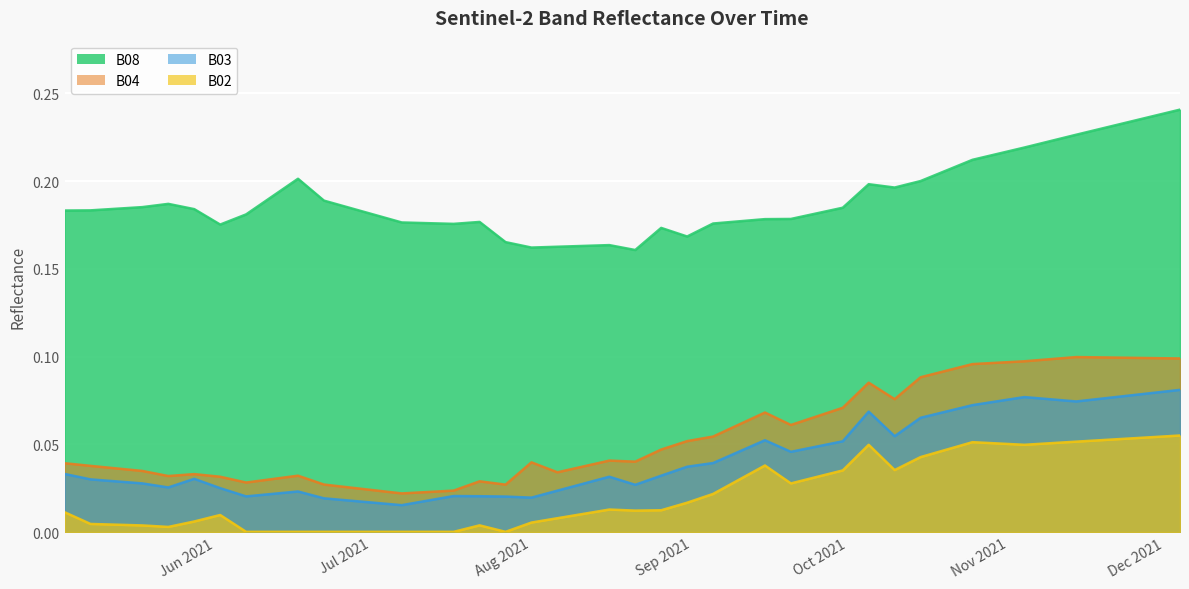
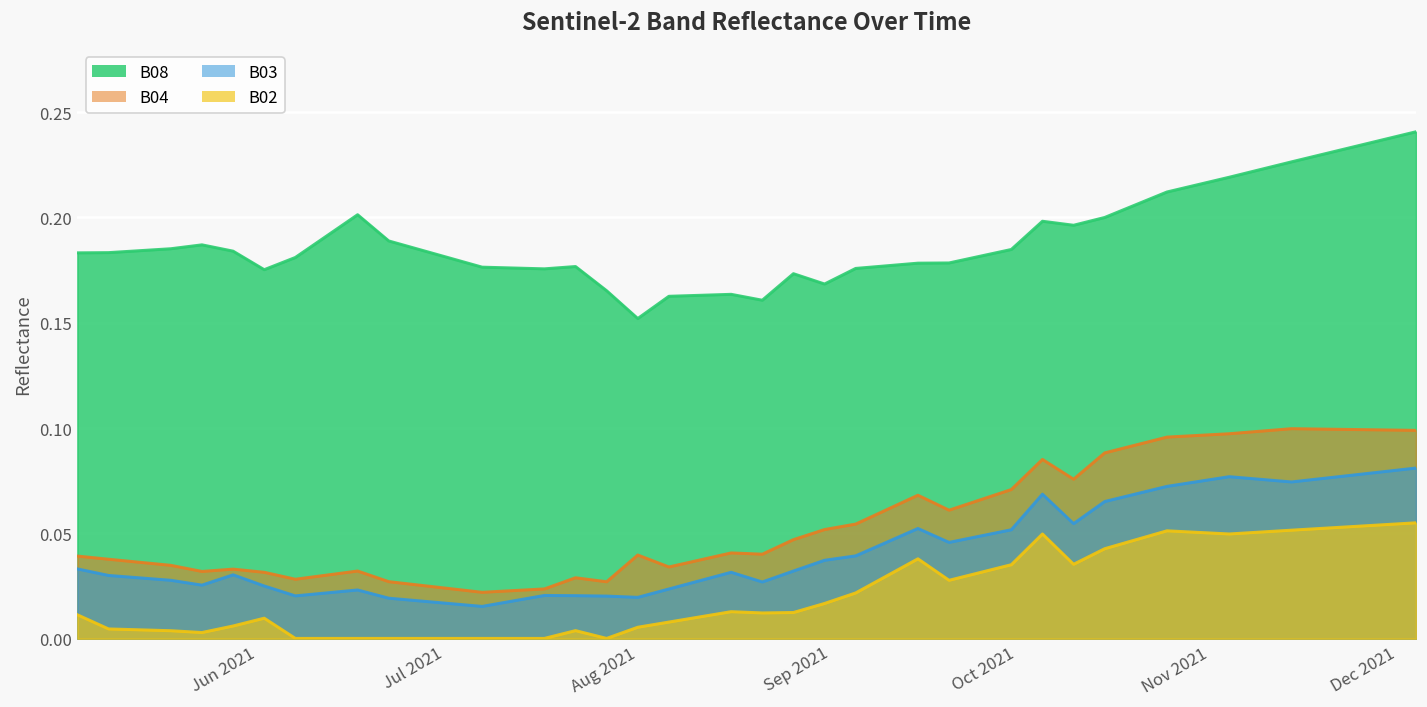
  {
    "B08": {
-     "Aug 2021": 0.162
+     "Aug 2021": 0.152
    },
    "B04": {
      "Aug 2021": 0.040
    },
    "B03": {
      "Aug 2021": 0.020
    },
    "B02": {
      "Aug 2021": 0.005
    }
  }
